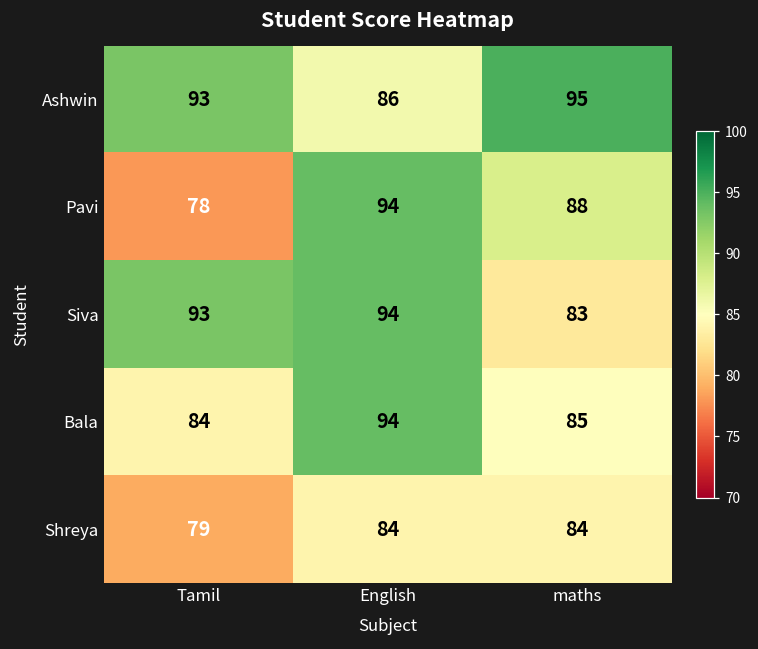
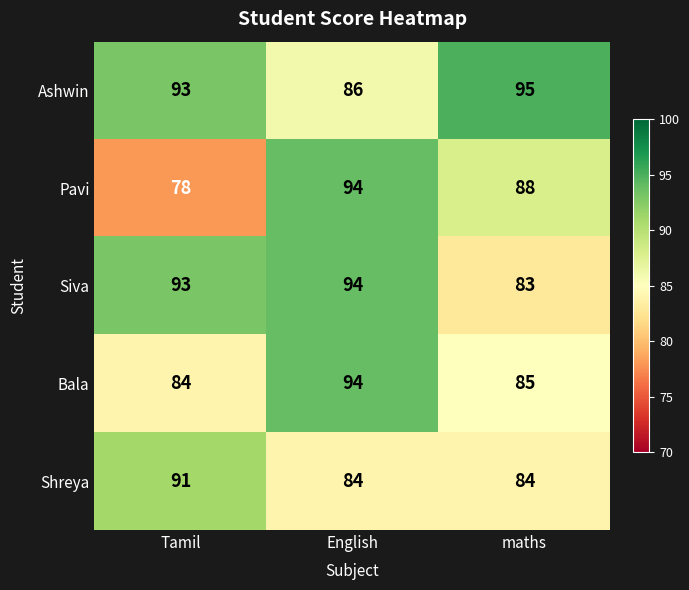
  {
    "Ashwin": {
      "Tamil": 93,
      "English": 86,
      "maths": 95
    },
    "Pavi": {
      "Tamil": 78,
      "English": 94,
      "maths": 88
    },
    "Siva": {
      "Tamil": 93,
      "English": 94,
      "maths": 83
    },
    "Bala": {
      "Tamil": 84,
      "English": 94,
      "maths": 85
    },
    "Shreya": {
-     "Tamil": 79,
+     "Tamil": 91,
      "English": 84,
      "maths": 84
    }
  }
